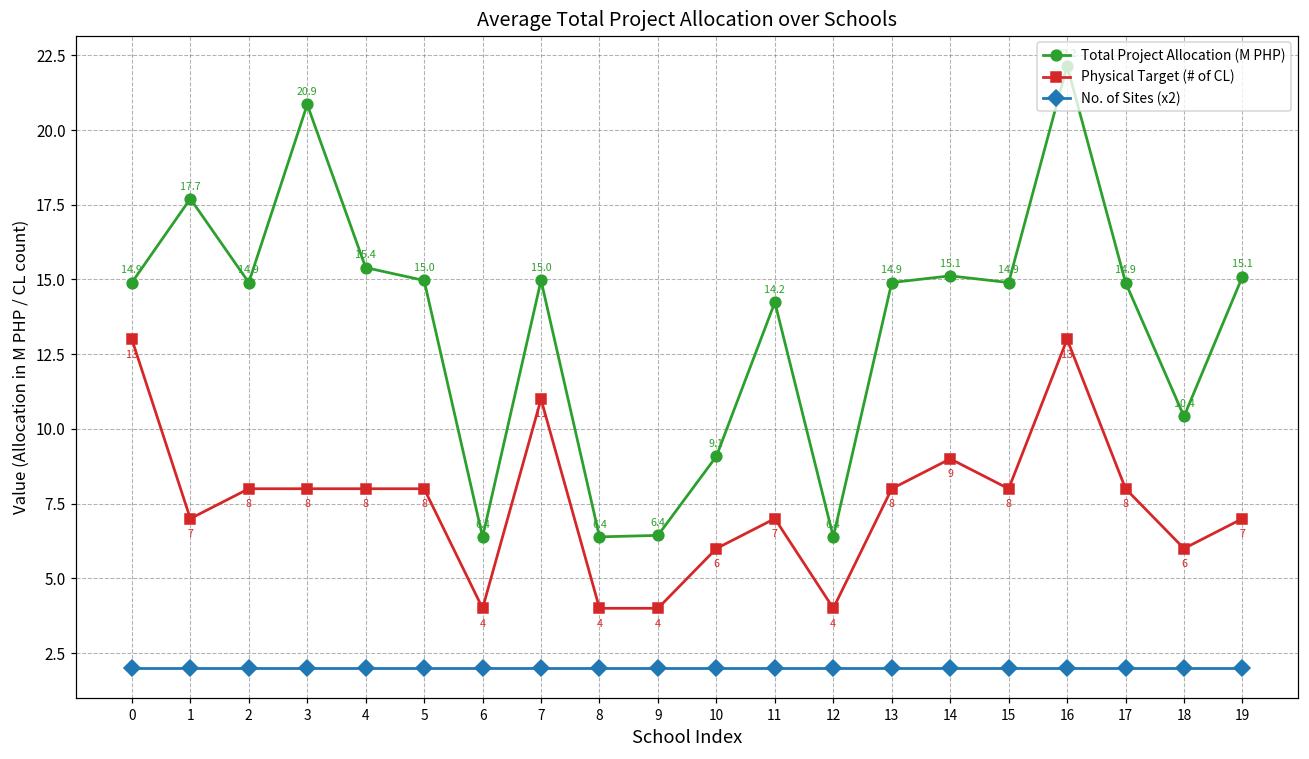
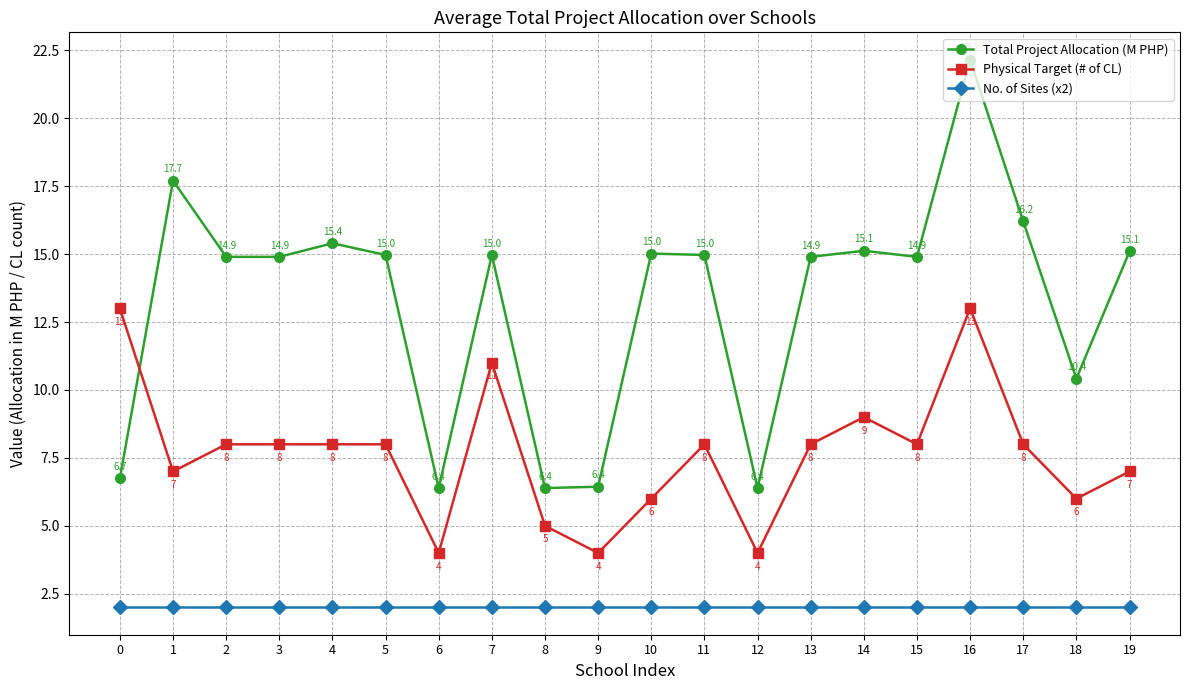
  {
    "Total Project Allocation (M PHP)": {
-     "0": 14.9,
+     "0": 6.7,
      "1": 17.7,
      "2": 14.9,
-     "3": 20.9,
+     "3": 14.9,
      "4": 15.4,
      "5": 15.0,
      "6": 6.4,
      "7": 15.0,
      "8": 6.4,
      "9": 6.4,
-     "10": 9.1,
-     "11": 14.2,
+     "10": 15.0,
+     "11": 15.0,
      "12": 6.4,
      "13": 14.9,
      "14": 15.1,
      "15": 14.9,
-     "17": 14.9,
+     "17": 16.2,
      "18": 10.4,
      "19": 15.1
    },
    "Physical Target (# of CL)": {
      "0": 13,
      "1": 7,
      "2": 8,
      "3": 8,
      "4": 8,
      "5": 8,
      "6": 4,
      "7": 11,
-     "8": 4,
+     "8": 5,
      "9": 4,
      "10": 6,
-     "11": 7,
+     "11": 8,
      "12": 4,
      "13": 8,
      "14": 9,
      "15": 8,
      "16": 13,
      "17": 8,
      "18": 6,
      "19": 7
    },
    "No. of Sites (x2)": {
      "0": 2.0,
      "1": 2.0,
      "2": 2.0,
      "3": 2.0,
      "4": 2.0,
      "5": 2.0,
      "6": 2.0,
      "7": 2.0,
      "8": 2.0,
      "9": 2.0,
      "10": 2.0,
      "11": 2.0,
      "12": 2.0,
      "13": 2.0,
      "14": 2.0,
      "15": 2.0,
      "16": 2.0,
      "17": 2.0,
      "18": 2.0,
      "19": 2.0
    }
  }
